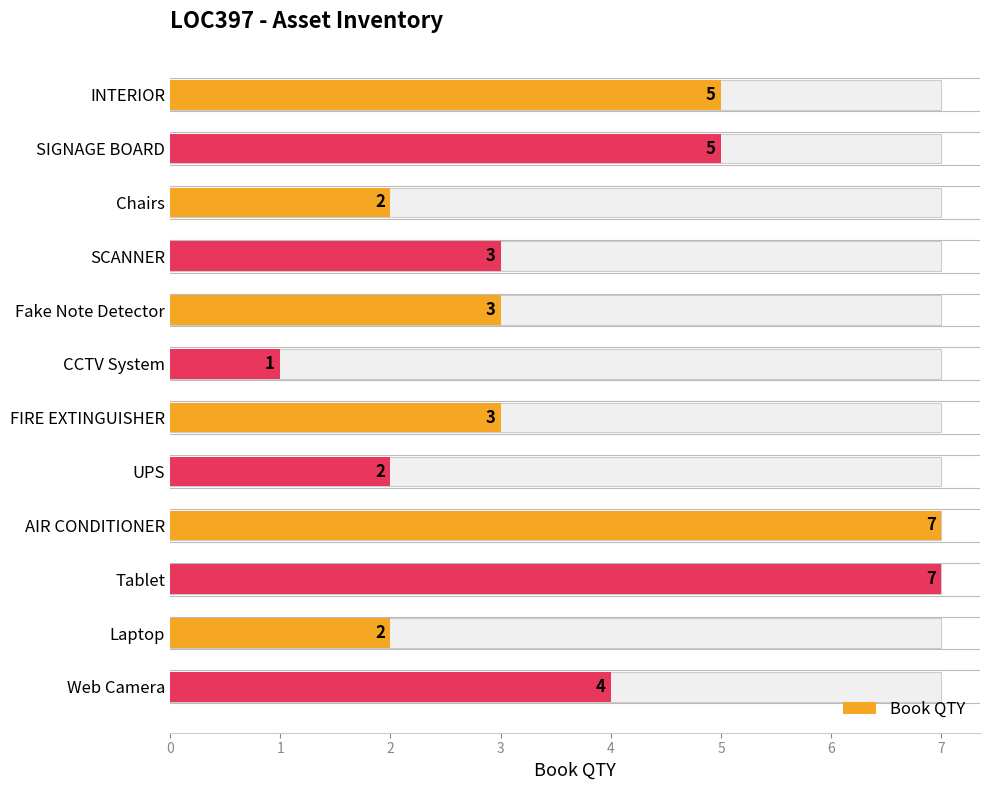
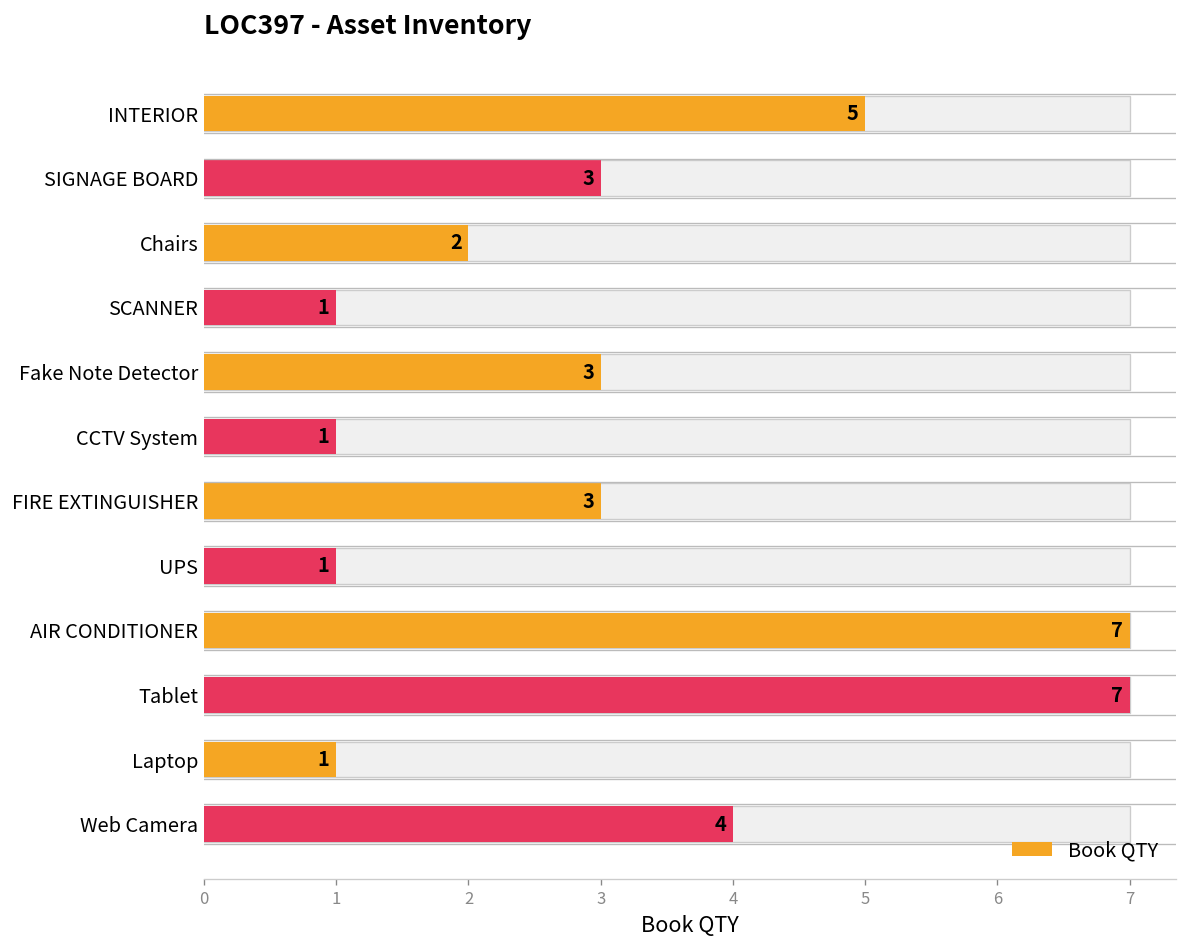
  {
    "Book QTY": {
-     "SIGNAGE BOARD": 5,
-     "SCANNER": 3,
-     "UPS": 2,
+     "SIGNAGE BOARD": 3,
+     "SCANNER": 1,
+     "UPS": 1,
      "AIR CONDITIONER": 7,
      "Tablet": 7,
-     "Laptop": 2
+     "Laptop": 1
    }
  }
